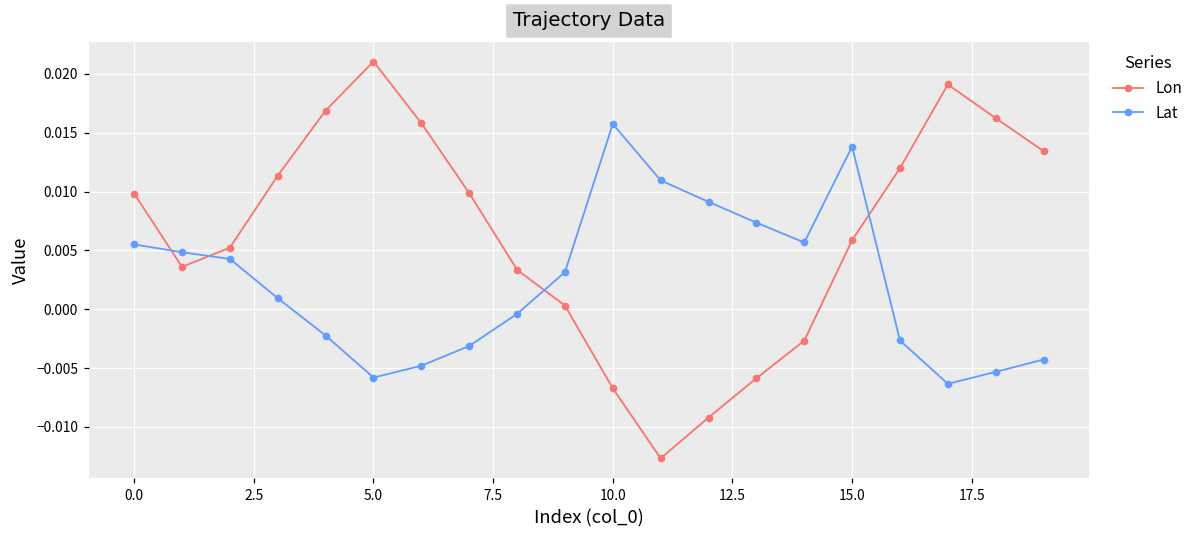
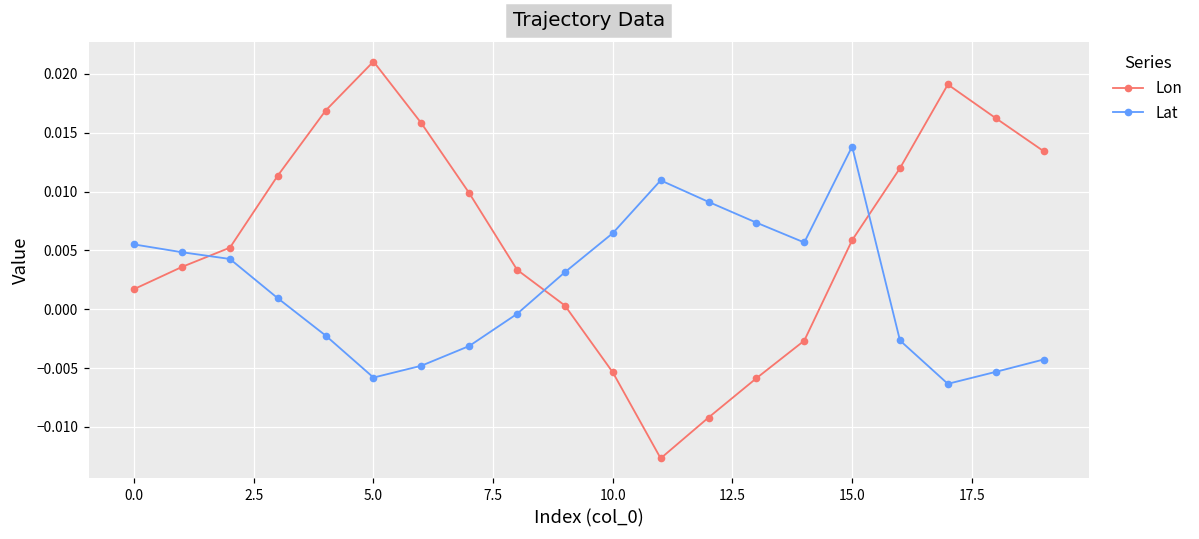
  {
    "Lon": {
-     "0.0": 0.0098,
+     "0.0": 0.0017,
      "5.0": 0.0210,
-     "10.0": -0.0067,
+     "10.0": -0.0054,
      "15.0": 0.0059
    },
    "Lat": {
      "0.0": 0.0055,
      "5.0": -0.0058,
-     "10.0": 0.0157,
+     "10.0": 0.0065,
      "15.0": 0.0138
    }
  }
